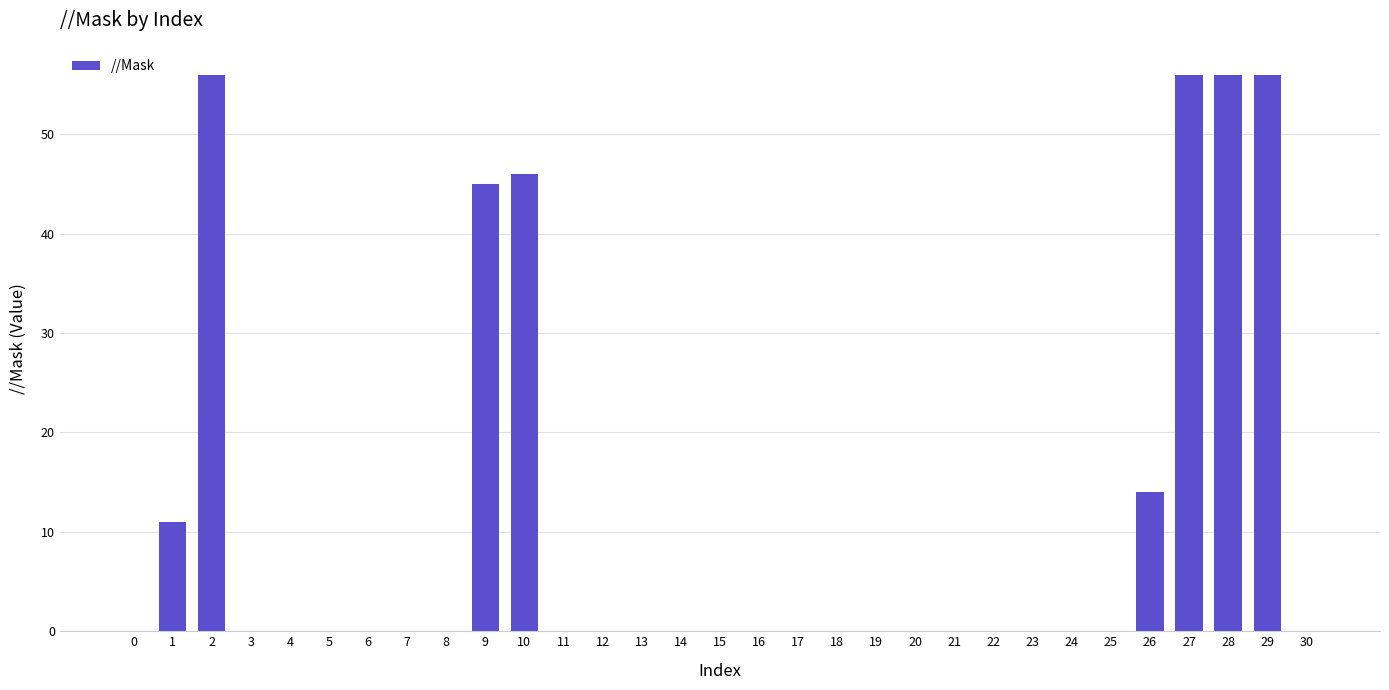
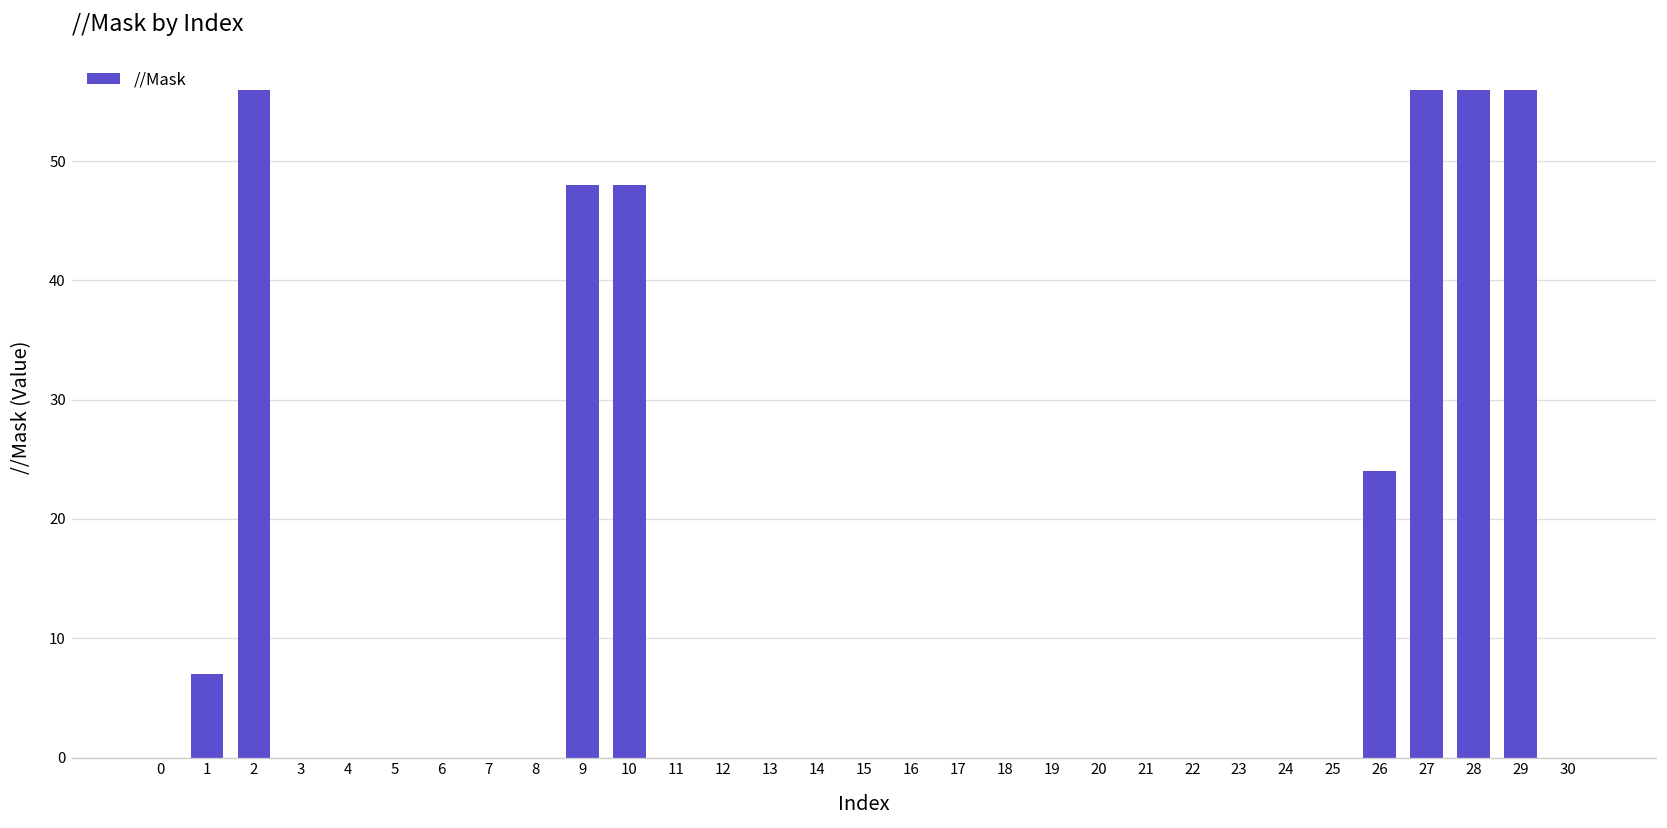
  {
    "0": 0,
-   "1": 11,
+   "1": 7,
    "2": 56,
    "3": 0,
    "4": 0,
    "5": 0,
    "6": 0,
    "7": 0,
    "8": 0,
-   "9": 45,
-   "10": 46,
+   "9": 48,
+   "10": 48,
    "11": 0,
    "12": 0,
    "13": 0,
    "14": 0,
    "15": 0,
    "16": 0,
    "17": 0,
    "18": 0,
    "19": 0,
    "20": 0,
    "21": 0,
    "22": 0,
    "23": 0,
    "24": 0,
    "25": 0,
-   "26": 14,
+   "26": 24,
    "27": 56,
    "28": 56,
    "29": 56,
    "30": 0
  }
